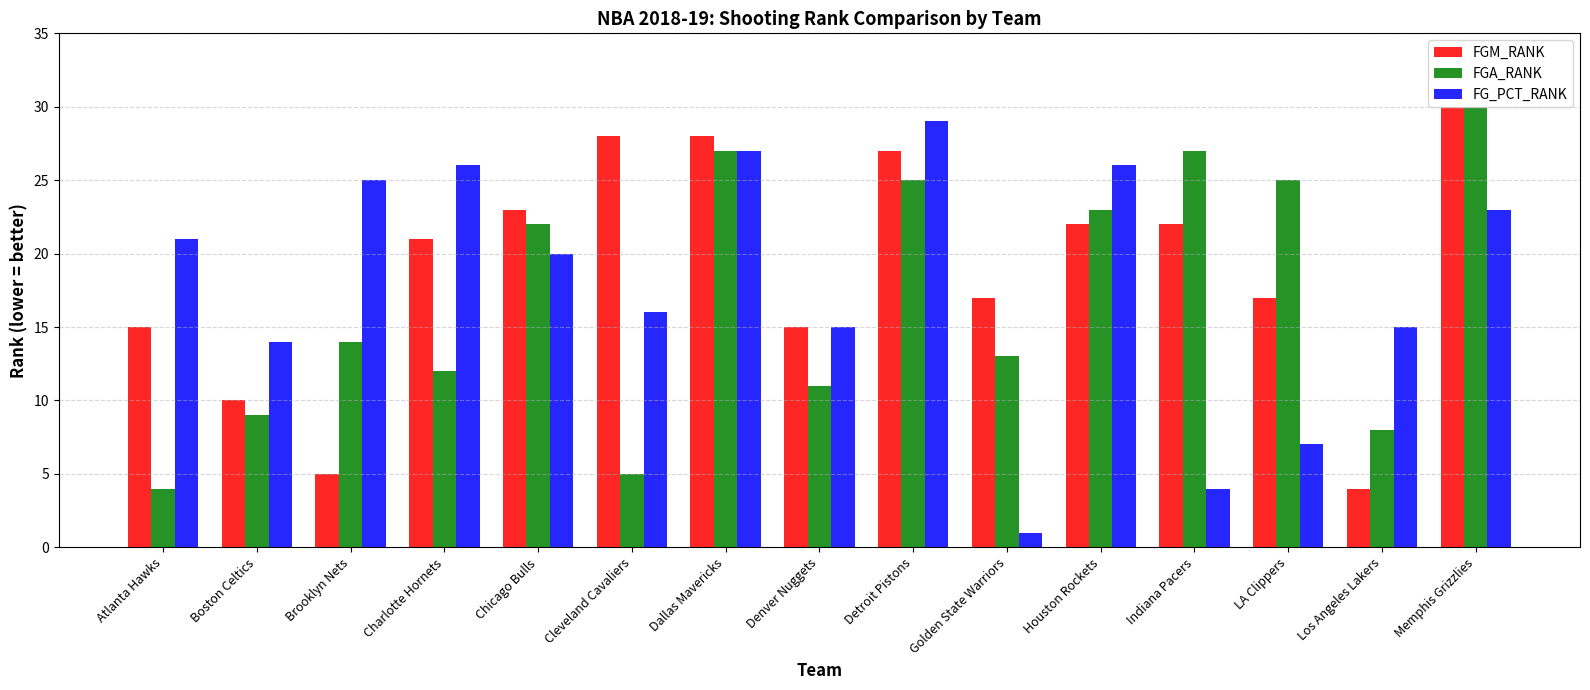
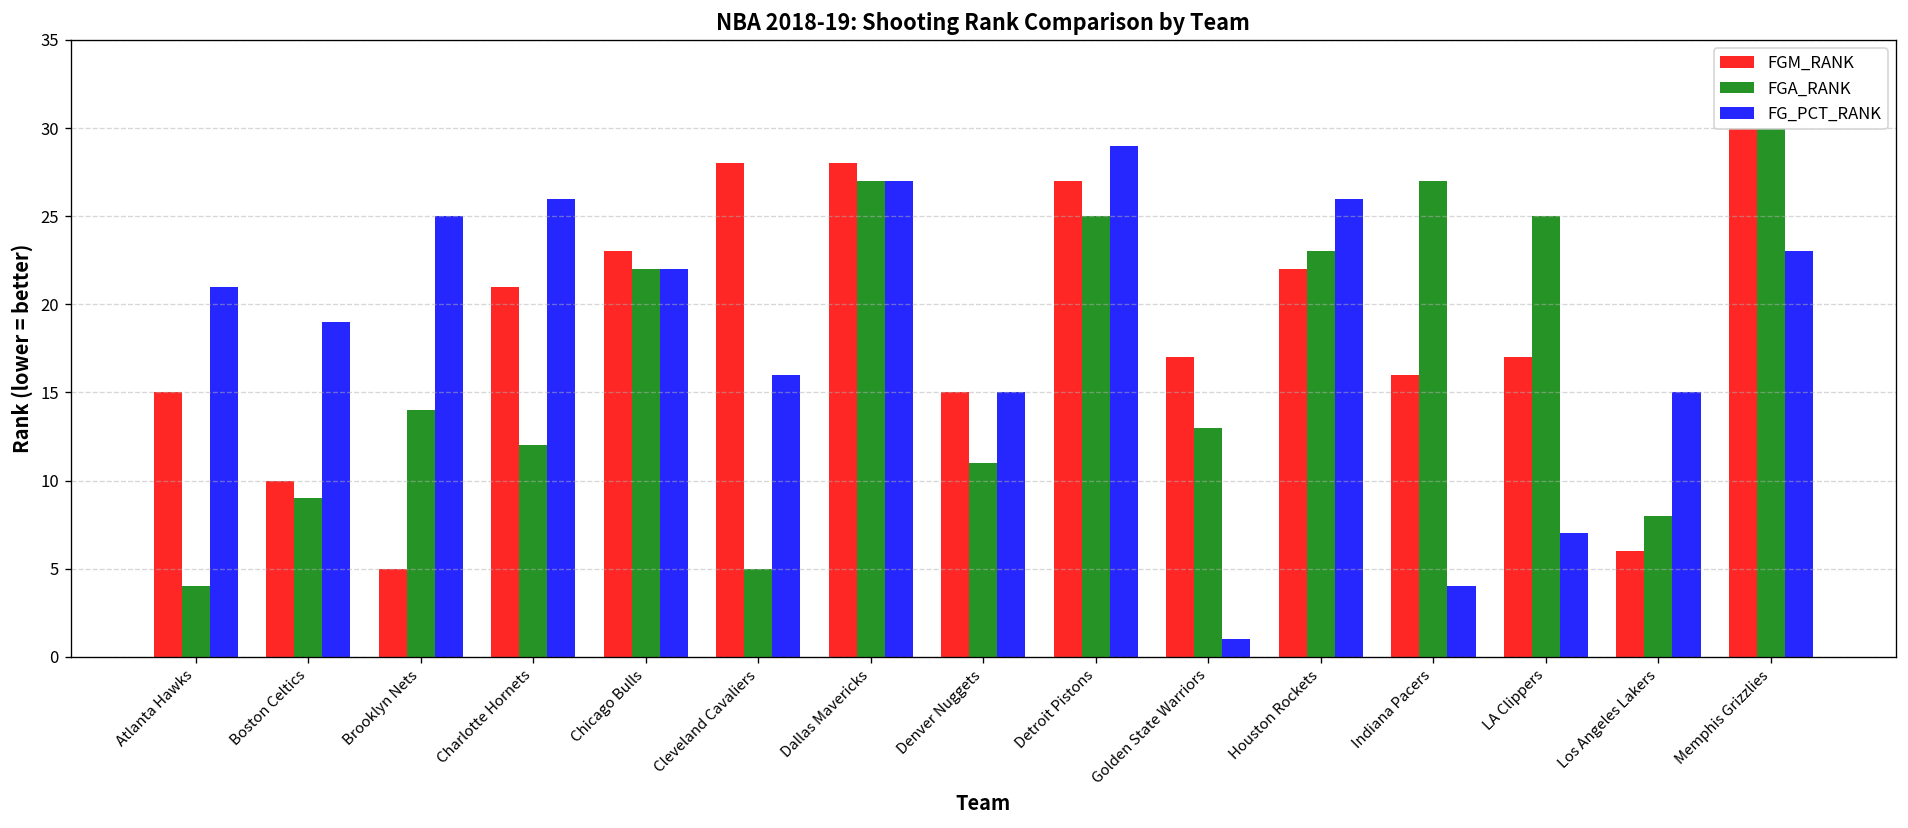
  {
    "FGM_RANK": {
      "Atlanta Hawks": 15,
      "Boston Celtics": 10,
      "Brooklyn Nets": 5,
      "Charlotte Hornets": 21,
      "Chicago Bulls": 23,
      "Cleveland Cavaliers": 28,
      "Dallas Mavericks": 28,
      "Denver Nuggets": 15,
      "Detroit Pistons": 27,
      "Golden State Warriors": 17,
      "Houston Rockets": 22,
-     "Indiana Pacers": 22,
+     "Indiana Pacers": 16,
      "LA Clippers": 17,
-     "Los Angeles Lakers": 4
+     "Los Angeles Lakers": 6
    },
    "FGA_RANK": {
      "Atlanta Hawks": 4,
      "Boston Celtics": 9,
      "Brooklyn Nets": 14,
      "Charlotte Hornets": 12,
      "Chicago Bulls": 22,
      "Cleveland Cavaliers": 5,
      "Dallas Mavericks": 27,
      "Denver Nuggets": 11,
      "Detroit Pistons": 25,
      "Golden State Warriors": 13,
      "Houston Rockets": 23,
      "Indiana Pacers": 27,
      "LA Clippers": 25,
      "Los Angeles Lakers": 8
    },
    "FG_PCT_RANK": {
      "Atlanta Hawks": 21,
-     "Boston Celtics": 14,
+     "Boston Celtics": 19,
      "Brooklyn Nets": 25,
      "Charlotte Hornets": 26,
-     "Chicago Bulls": 20,
+     "Chicago Bulls": 22,
      "Cleveland Cavaliers": 16,
      "Dallas Mavericks": 27,
      "Denver Nuggets": 15,
      "Detroit Pistons": 29,
      "Golden State Warriors": 1,
      "Houston Rockets": 26,
      "Indiana Pacers": 4,
      "LA Clippers": 7,
      "Los Angeles Lakers": 15,
      "Memphis Grizzlies": 23
    }
  }
